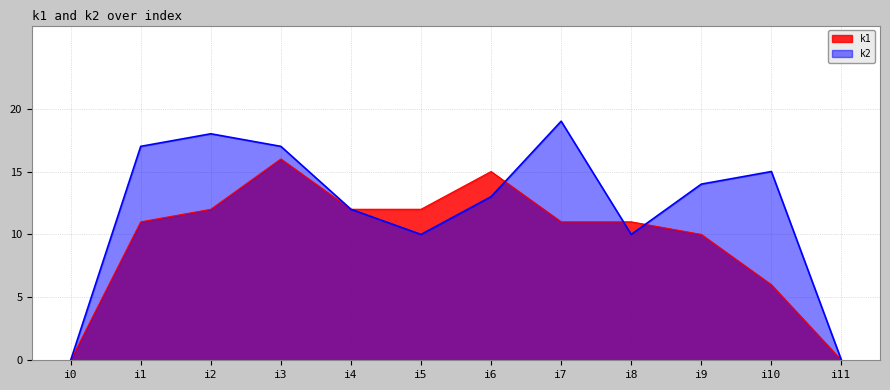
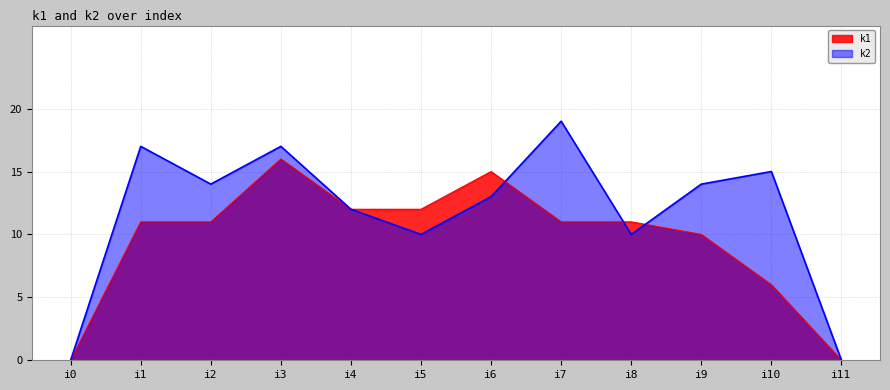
  {
    "k1": {
      "i1": 11,
-     "i2": 12,
+     "i2": 11,
      "i3": 16,
      "i5": 12,
      "i6": 15,
      "i7": 11,
      "i8": 11,
      "i9": 10,
      "i10": 6
    },
    "k2": {
      "i1": 17,
-     "i2": 18,
+     "i2": 14,
      "i3": 17,
      "i5": 10,
      "i6": 13,
      "i7": 19,
      "i8": 10,
      "i9": 14,
      "i10": 15
    }
  }
